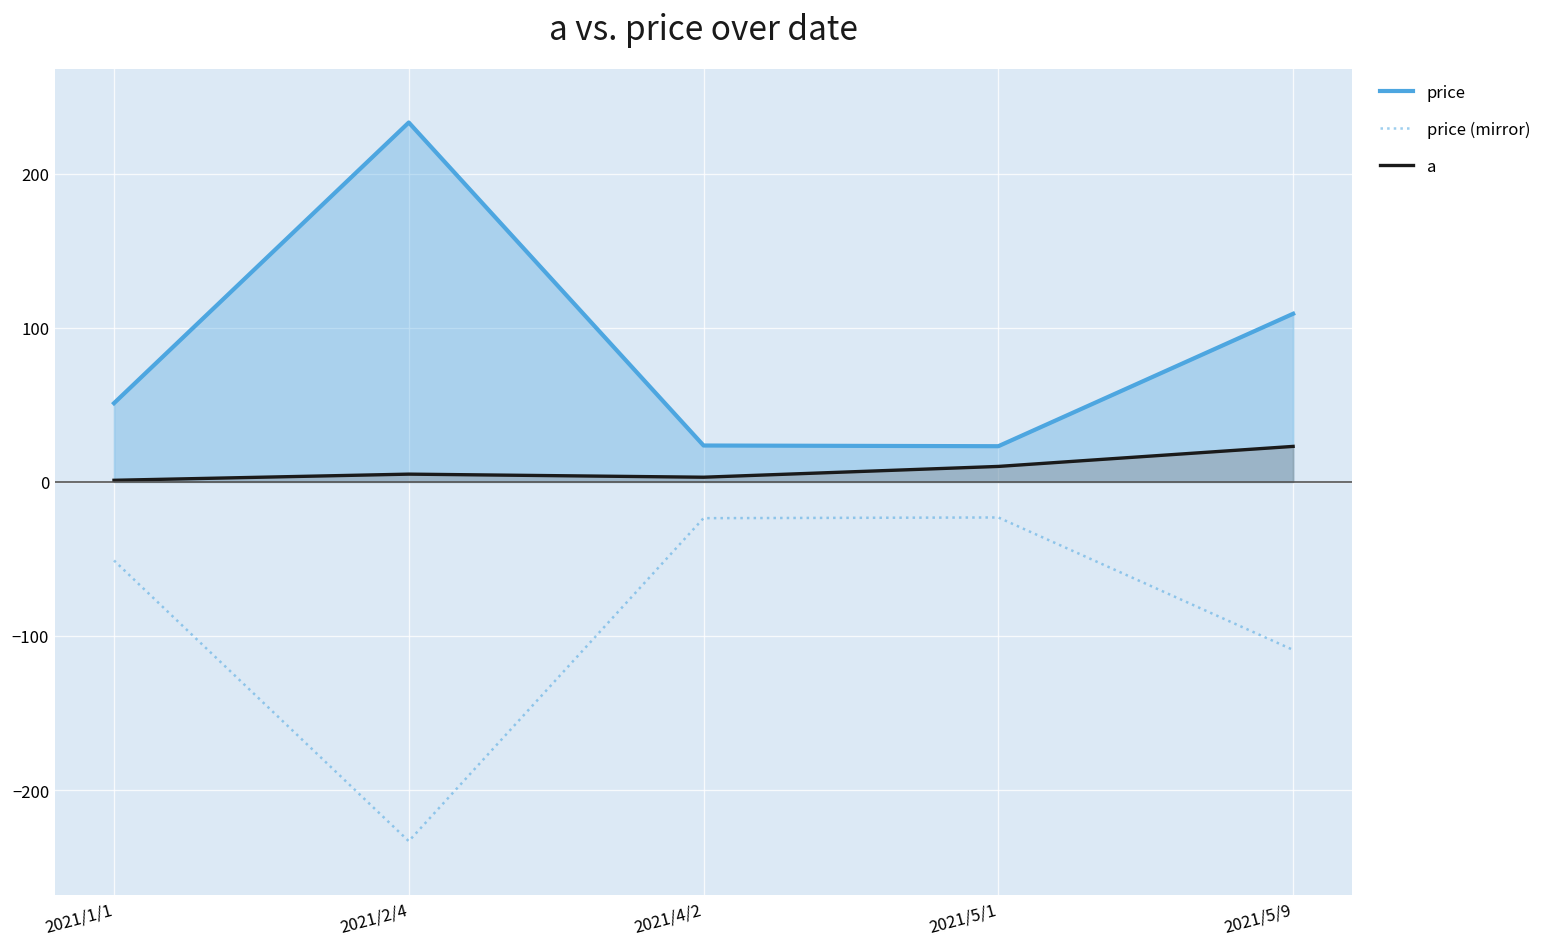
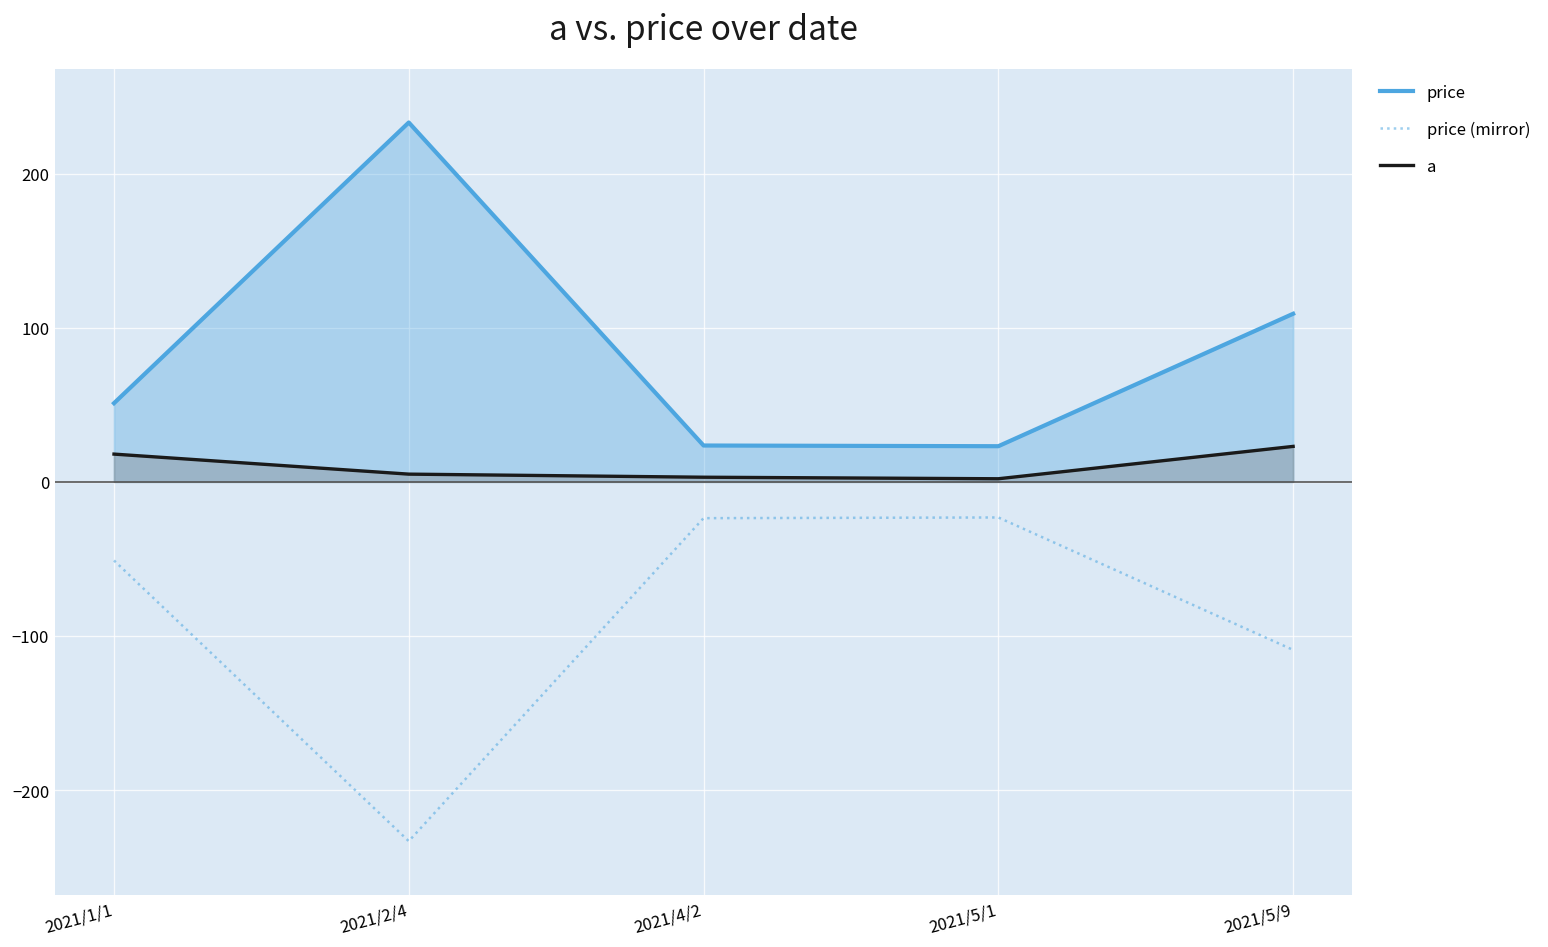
  {
    "a": {
-     "2021/1/1": 1,
+     "2021/1/1": 18,
      "2021/2/4": 5,
      "2021/4/2": 3,
-     "2021/5/1": 10,
+     "2021/5/1": 2,
      "2021/5/9": 23
    }
  }
